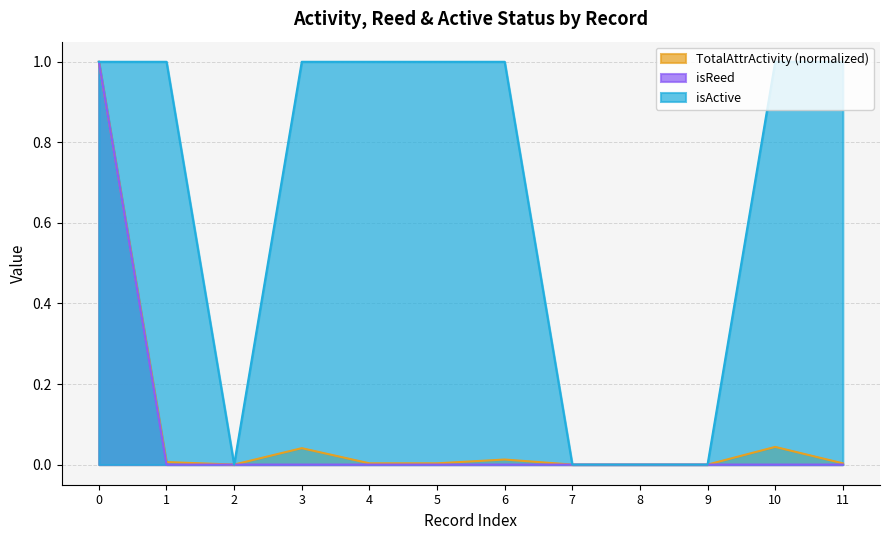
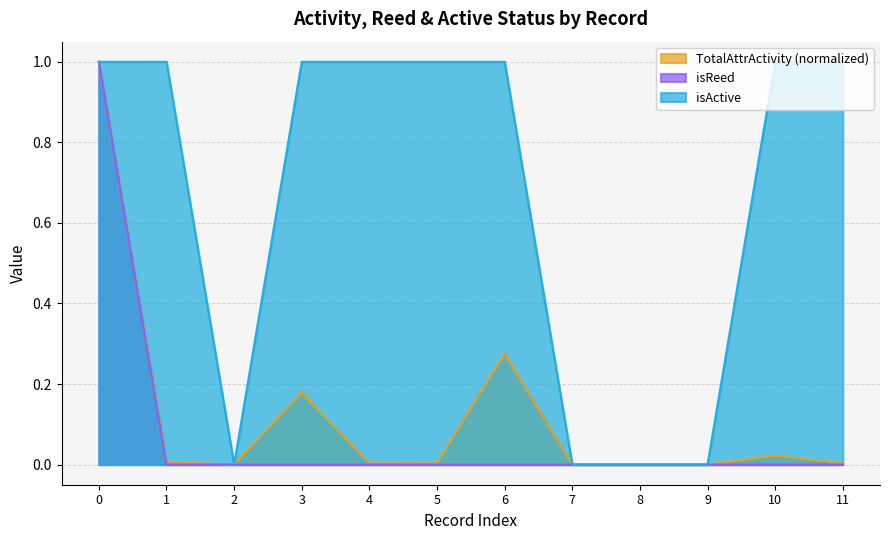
  {
    "TotalAttrActivity (normalized)": {
-     "3": 0.04,
-     "6": 0.01,
-     "10": 0.04
+     "3": 0.18,
+     "6": 0.28,
+     "10": 0.02
    },
    "isReed": {
      "3": 0.00,
      "6": 0.00,
      "10": 0.00
    },
    "isActive": {
      "1": 1.00,
      "3": 1.00,
      "4": 1.00,
      "5": 1.00,
      "6": 1.00
    }
  }
